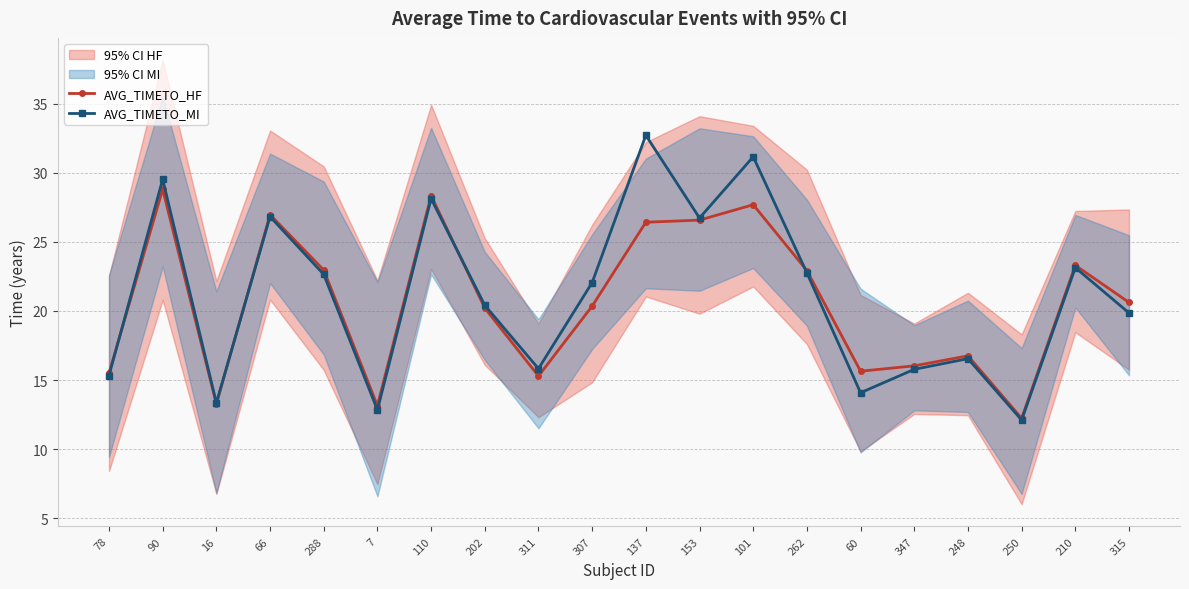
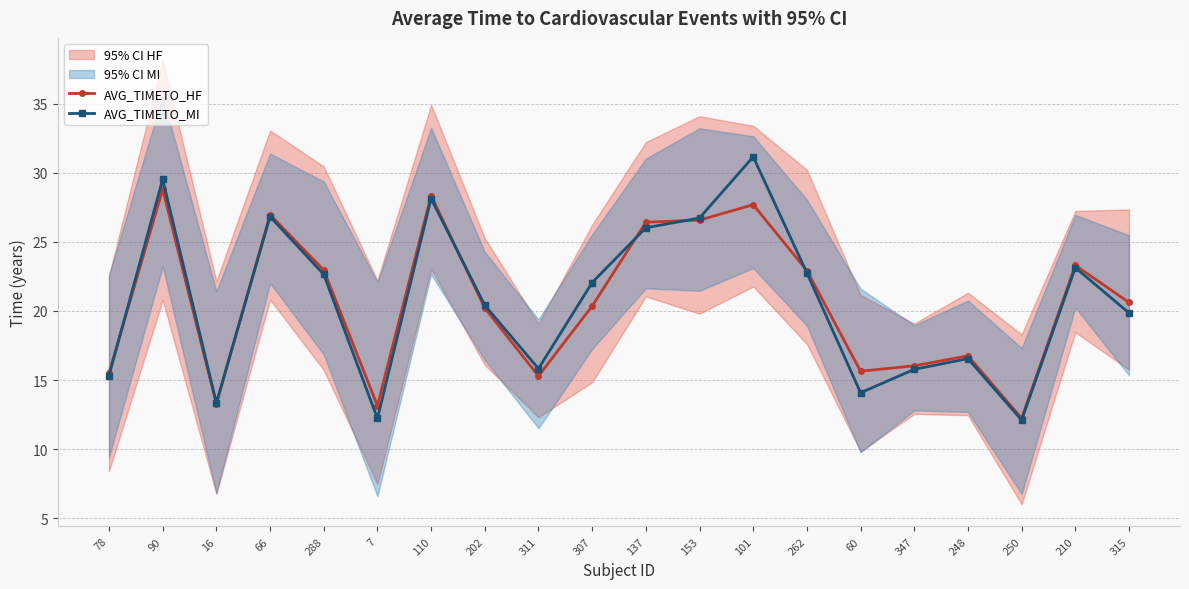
  {
    "AVG_TIMETO_MI": {
      "90": 29.5,
      "288": 22.6,
-     "7": 12.8,
+     "7": 12.2,
      "110": 28.1,
      "202": 20.4,
      "311": 15.8,
      "307": 22.0,
-     "137": 32.7,
+     "137": 26.0,
      "101": 31.1,
      "60": 14.1,
      "347": 15.8,
      "248": 16.5,
      "315": 19.9
    }
  }
